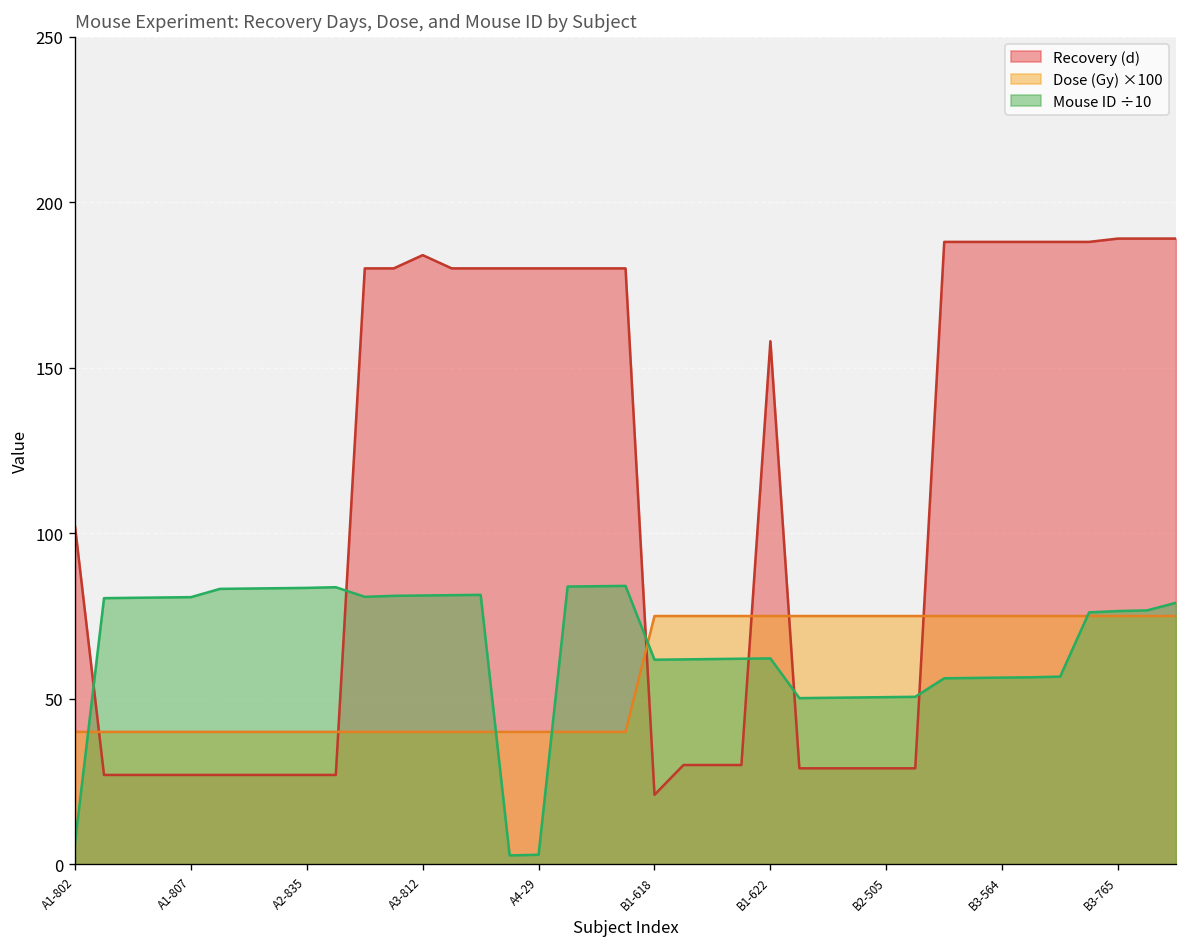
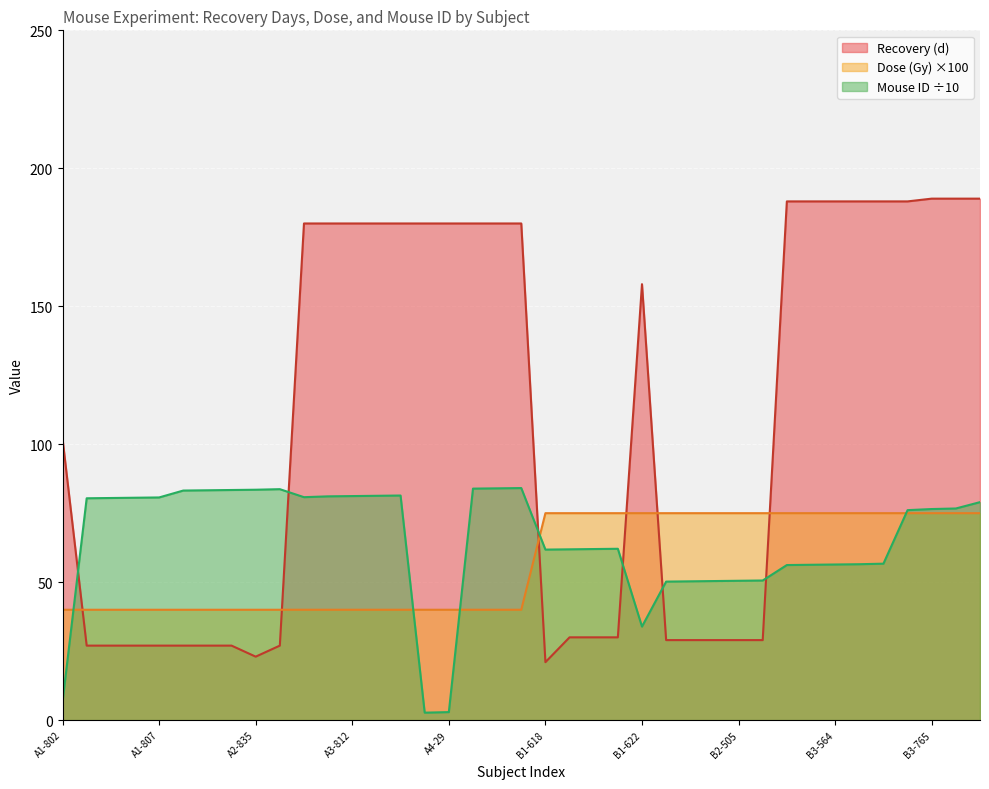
  {
    "Recovery (d)": {
      "A1-802": 102,
      "A1-807": 27,
-     "A2-835": 27,
-     "A3-812": 184,
+     "A2-835": 23,
+     "A3-812": 180,
      "A4-29": 180,
      "B1-618": 21,
      "B1-622": 158,
      "B2-505": 29,
      "B3-564": 188,
      "B3-765": 189
    },
    "Dose (Gy) ×100": {
      "A1-802": 40,
      "A1-807": 40,
      "A2-835": 40,
      "A3-812": 40,
      "A4-29": 40,
      "B1-618": 75,
      "B1-622": 75,
      "B2-505": 75,
      "B3-564": 75,
      "B3-765": 75
    },
    "Mouse ID ÷10": {
      "A1-802": 7,
      "A1-807": 81,
      "A2-835": 84,
      "A3-812": 81,
      "A4-29": 3,
      "B1-618": 62,
-     "B1-622": 62,
+     "B1-622": 34,
      "B2-505": 51,
      "B3-564": 56,
      "B3-765": 77
    }
  }
